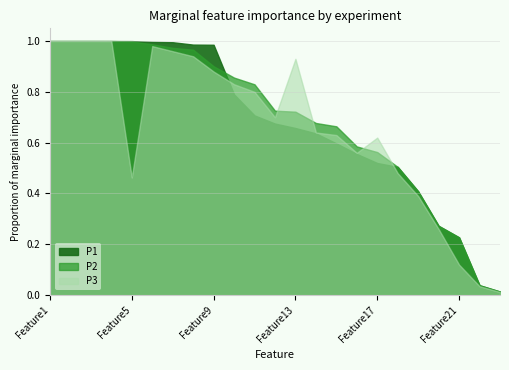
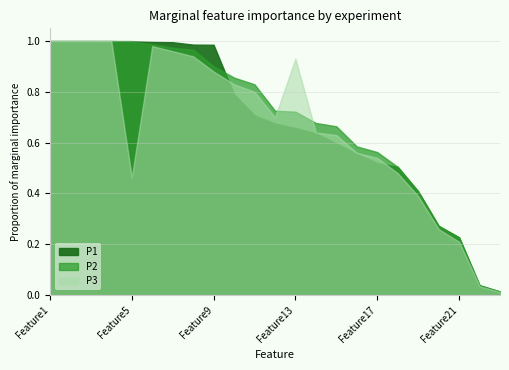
  {
    "P3": {
      "Feature5": 0.46,
      "Feature9": 0.88,
      "Feature13": 0.93,
-     "Feature17": 0.62,
-     "Feature21": 0.12
+     "Feature17": 0.54,
+     "Feature21": 0.21
    }
  }
